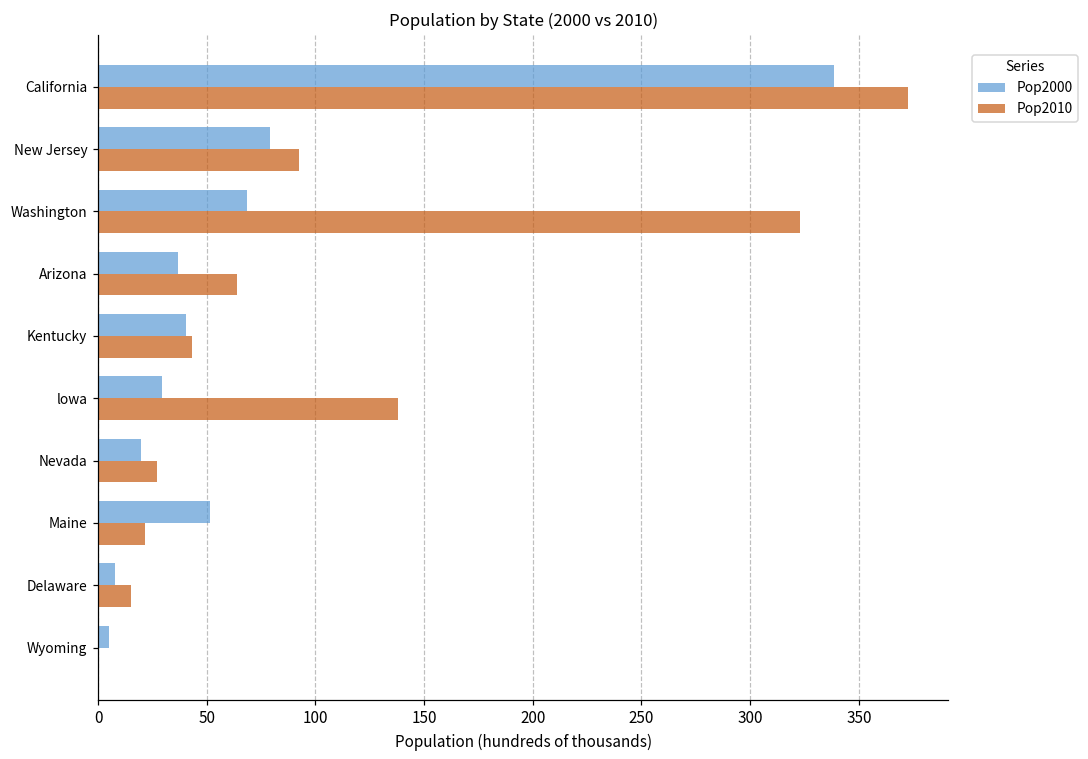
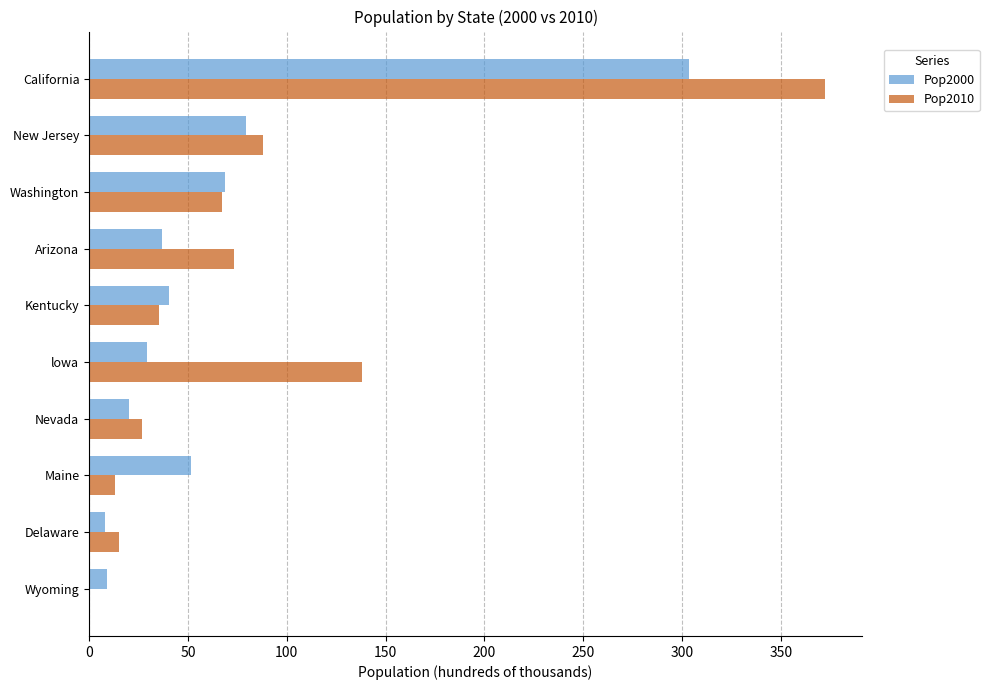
  {
    "Pop2000": {
-     "California": 339,
+     "California": 303,
      "New Jersey": 79,
      "Washington": 69,
      "Arizona": 37,
      "Kentucky": 40,
      "lowa": 29,
      "Nevada": 20,
      "Maine": 51,
      "Delaware": 8,
-     "Wyoming": 5
+     "Wyoming": 9
    },
    "Pop2010": {
      "California": 373,
-     "New Jersey": 92,
-     "Washington": 323,
-     "Arizona": 64,
-     "Kentucky": 43,
+     "New Jersey": 88,
+     "Washington": 67,
+     "Arizona": 73,
+     "Kentucky": 35,
      "lowa": 138,
      "Nevada": 27,
-     "Maine": 22,
+     "Maine": 13,
      "Delaware": 15
    }
  }
